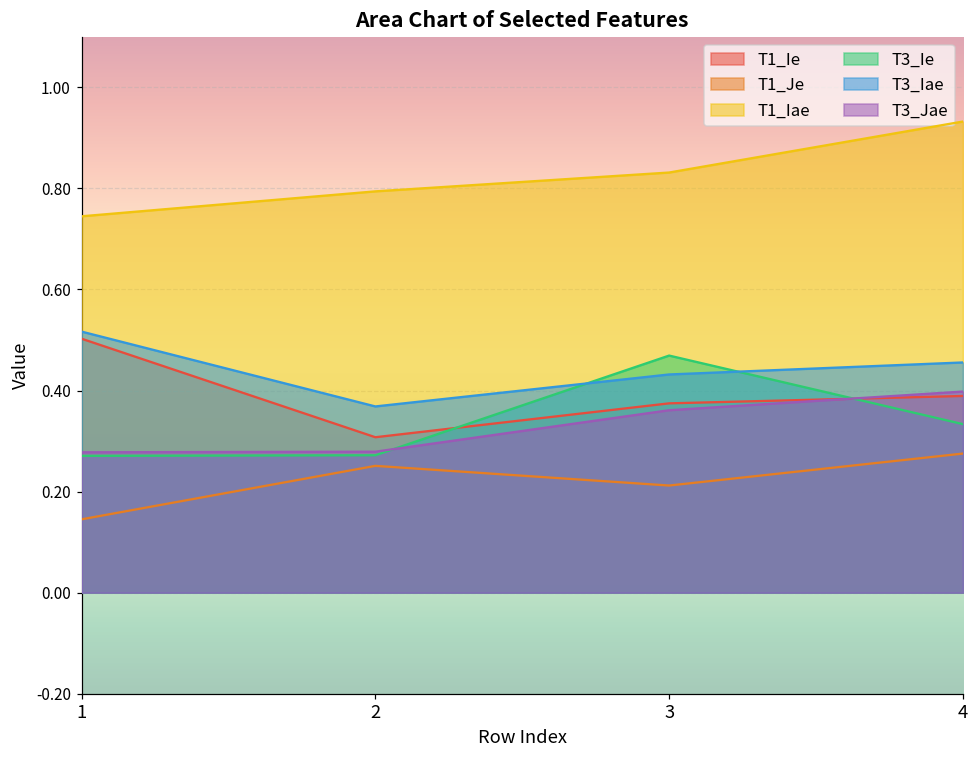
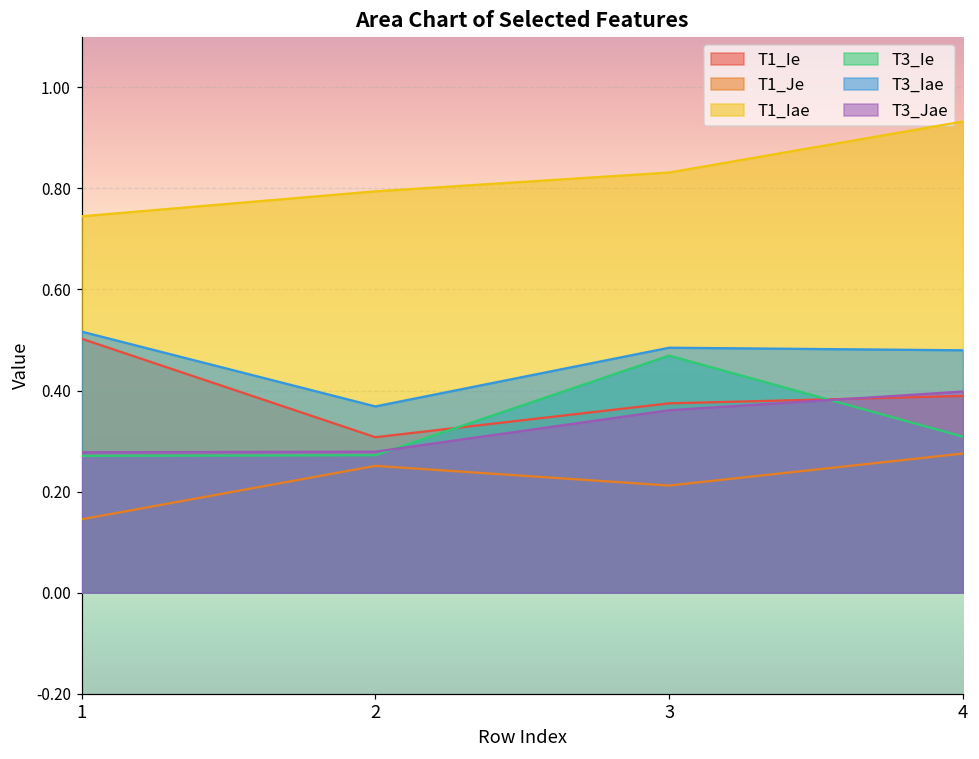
  {
    "T1_Iae": {
      "1": 0.74,
      "2": 0.79,
      "3": 0.83,
      "4": 0.93
    },
    "T3_Ie": {
      "1": 0.27,
      "2": 0.27,
      "3": 0.47,
-     "4": 0.33
+     "4": 0.31
    },
    "T3_Iae": {
      "1": 0.52,
      "2": 0.37,
-     "3": 0.43,
-     "4": 0.46
+     "3": 0.48,
+     "4": 0.48
    },
    "T3_Jae": {
      "1": 0.28,
      "2": 0.28,
      "3": 0.36,
      "4": 0.40
    }
  }
